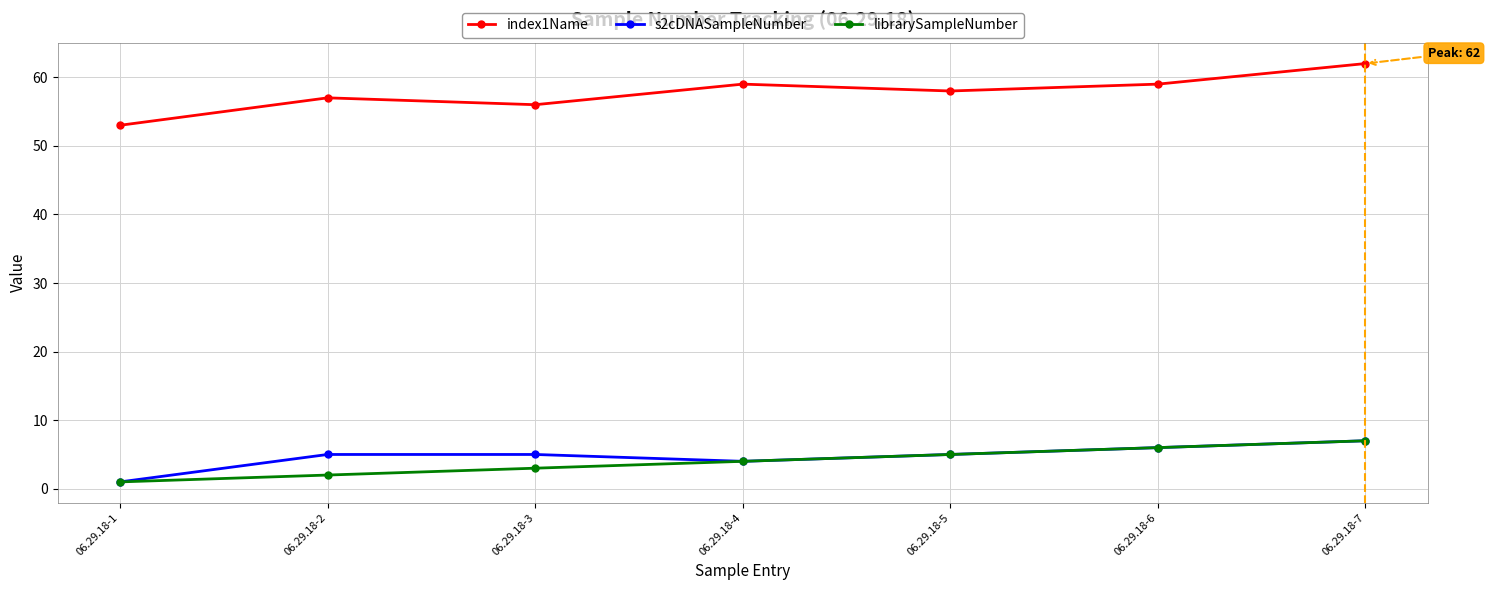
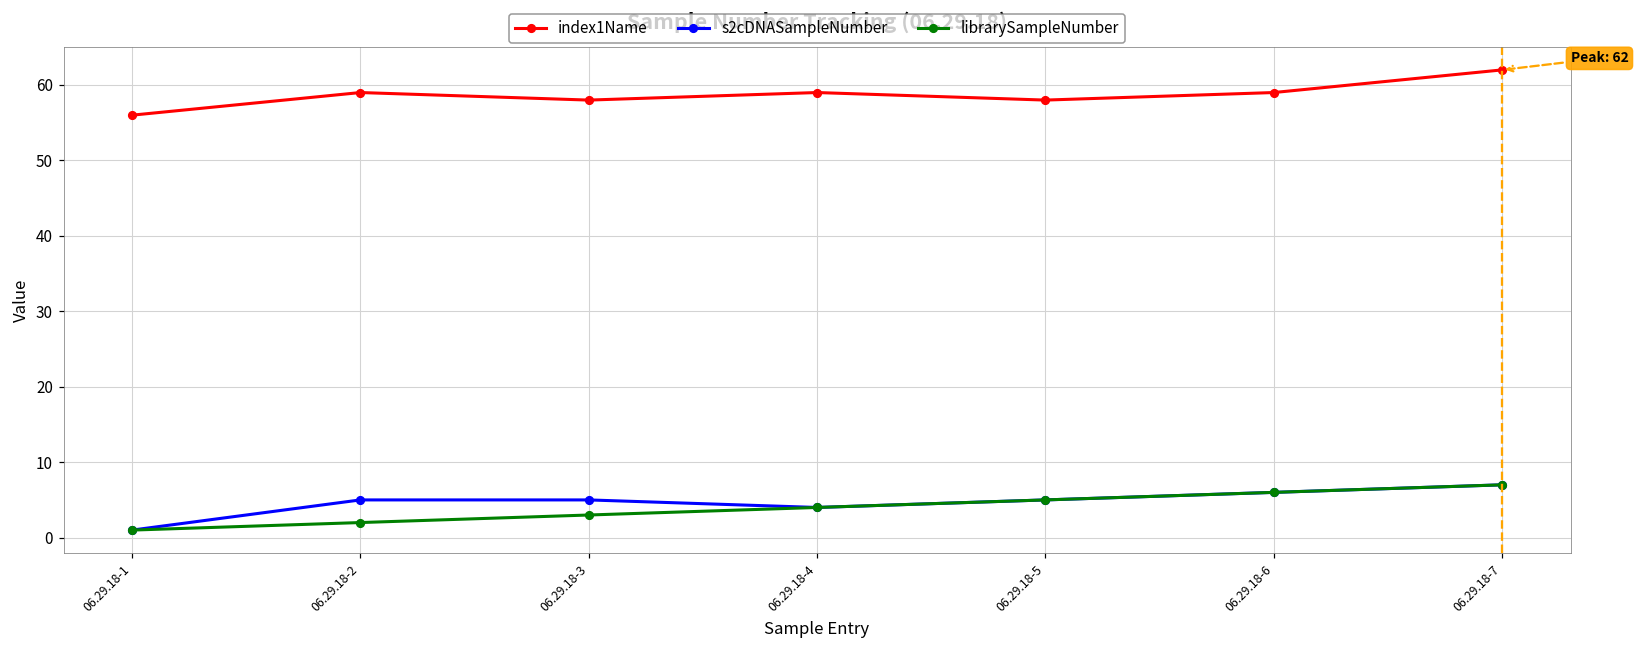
  {
    "index1Name": {
-     "06.29.18-1": 53,
-     "06.29.18-2": 57,
-     "06.29.18-3": 56,
+     "06.29.18-1": 56,
+     "06.29.18-2": 59,
+     "06.29.18-3": 58,
      "06.29.18-4": 59,
      "06.29.18-5": 58,
      "06.29.18-6": 59
    },
    "s2cDNASampleNumber": {
      "06.29.18-2": 5,
      "06.29.18-3": 5
    },
    "librarySampleNumber": {
      "06.29.18-2": 2,
      "06.29.18-3": 3
    }
  }
